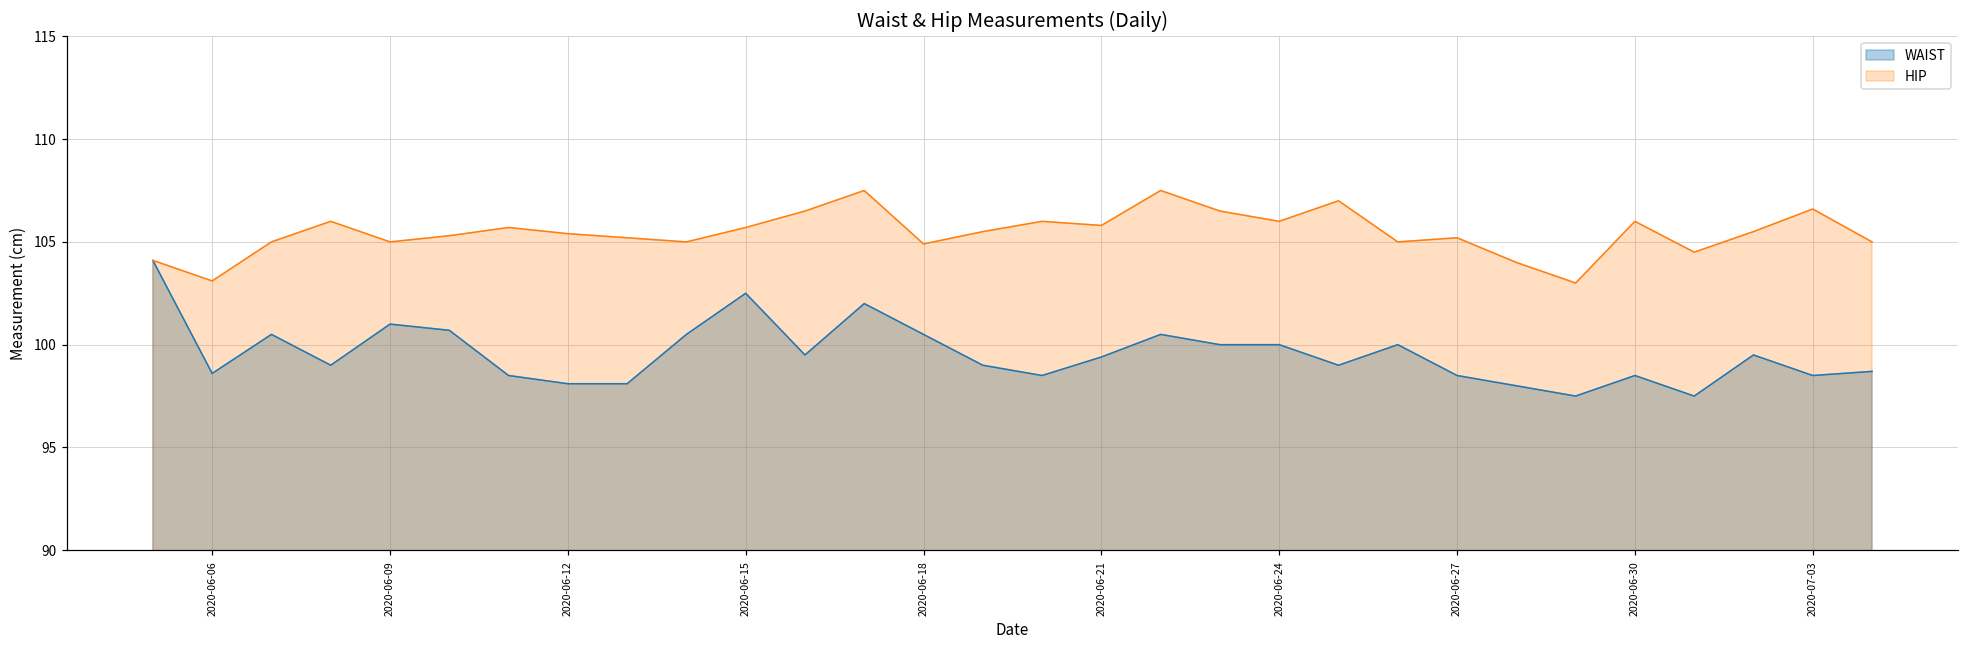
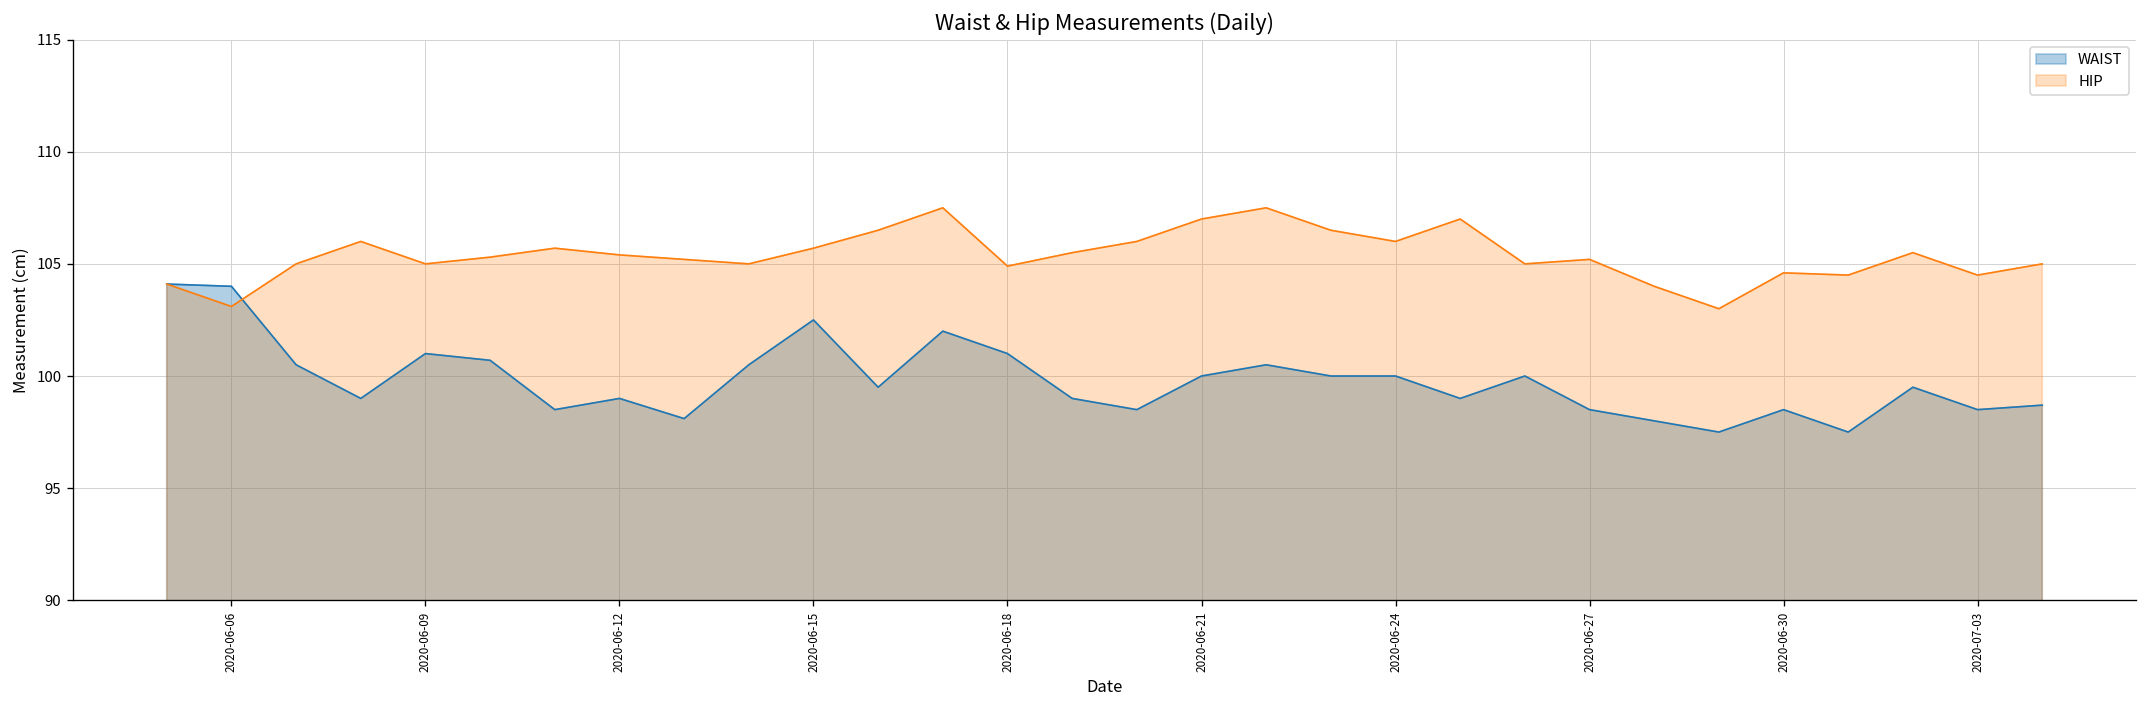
  {
    "WAIST": {
-     "2020-06-06": 98.6,
+     "2020-06-06": 104.0,
      "2020-06-09": 101.0,
-     "2020-06-12": 98.1,
+     "2020-06-12": 99.0,
      "2020-06-15": 102.5,
-     "2020-06-18": 100.5,
-     "2020-06-21": 99.4,
+     "2020-06-18": 101.0,
+     "2020-06-21": 100.0,
      "2020-06-24": 100.0,
      "2020-06-27": 98.5,
      "2020-06-30": 98.5,
      "2020-07-03": 98.5
    },
    "HIP": {
      "2020-06-06": 103.1,
      "2020-06-09": 105.0,
      "2020-06-12": 105.4,
      "2020-06-15": 105.7,
      "2020-06-18": 104.9,
-     "2020-06-21": 105.8,
+     "2020-06-21": 107.0,
      "2020-06-24": 106.0,
      "2020-06-27": 105.2,
-     "2020-06-30": 106.0,
-     "2020-07-03": 106.6
+     "2020-06-30": 104.6,
+     "2020-07-03": 104.5
    }
  }
